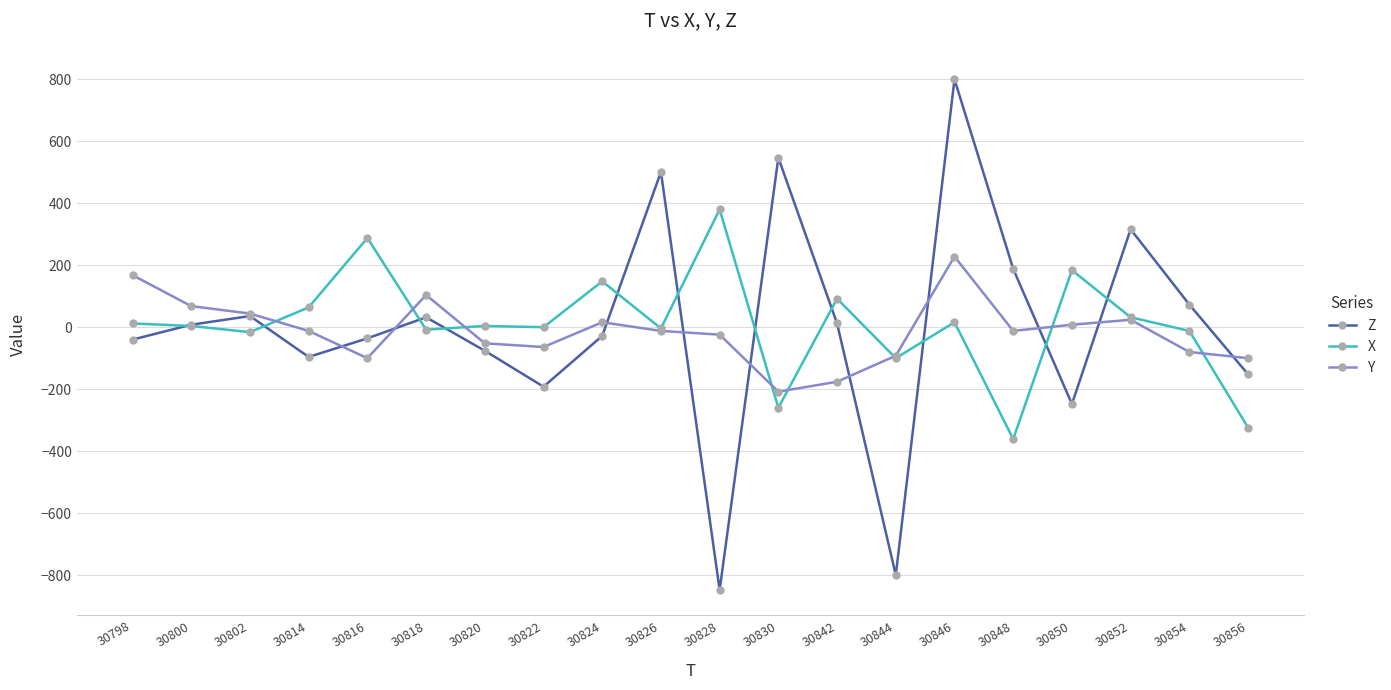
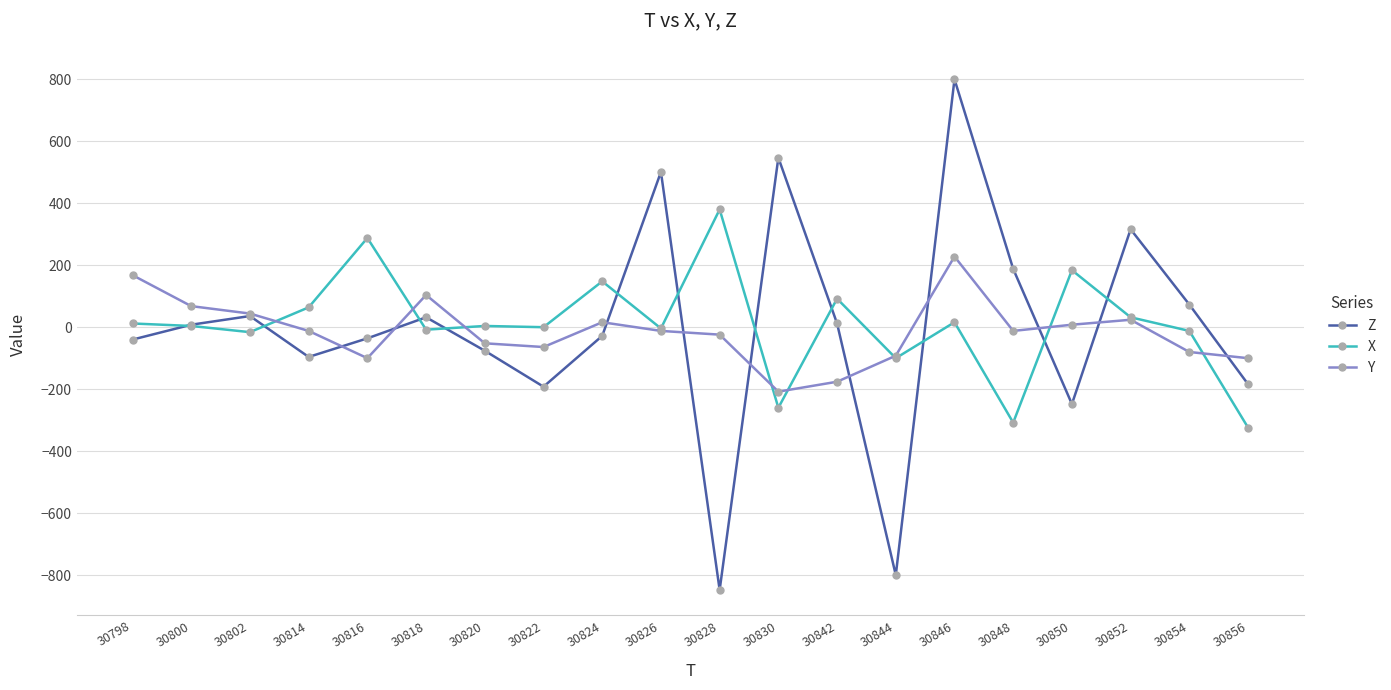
  {
    "Z": {
      "30798": -40,
      "30814": -100,
      "30816": -40,
      "30818": 30,
      "30820": -80,
      "30822": -190,
      "30824": -30,
      "30826": 500,
      "30828": -850,
      "30830": 550,
      "30842": 10,
      "30844": -800,
      "30846": 800,
      "30848": 190,
      "30850": -250,
      "30852": 320,
      "30854": 70,
-     "30856": -150
+     "30856": -180
    },
    "X": {
      "30798": 10,
      "30802": -20,
      "30814": 60,
      "30816": 290,
      "30818": -10,
      "30820": 0,
      "30822": 0,
      "30824": 150,
      "30828": 380,
      "30830": -260,
      "30842": 90,
      "30846": 20,
-     "30848": -360,
+     "30848": -310,
      "30850": 180,
      "30854": -10,
      "30856": -320
    },
    "Y": {
      "30798": 170,
      "30800": 70,
      "30814": -10,
      "30816": -100,
      "30818": 100,
      "30820": -50,
      "30822": -60,
      "30824": 20,
      "30828": -20,
      "30830": -210,
      "30842": -180,
      "30846": 230,
      "30848": -10,
      "30850": 10,
      "30854": -80,
      "30856": -100
    }
  }
